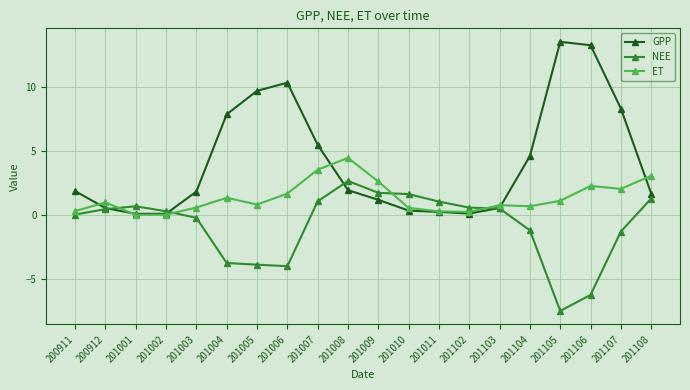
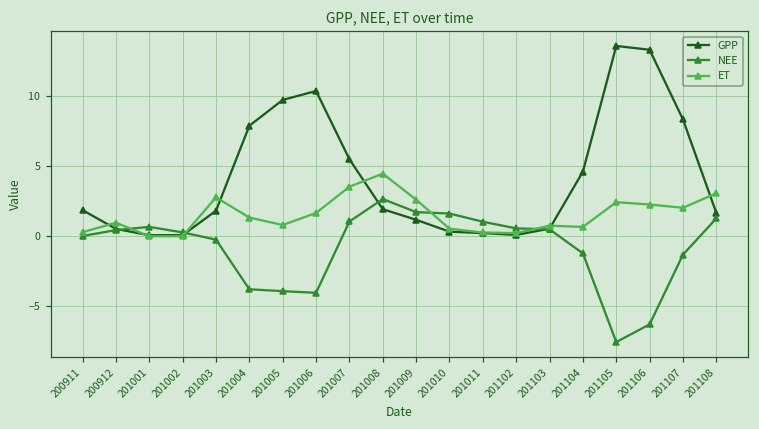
  {
    "ET": {
      "200911": 0.3,
      "200912": 1.0,
-     "201003": 0.6,
+     "201003": 2.8,
      "201004": 1.3,
      "201005": 0.8,
      "201006": 1.7,
      "201007": 3.5,
      "201008": 4.5,
      "201009": 2.6,
      "201010": 0.5,
      "201103": 0.8,
      "201104": 0.7,
-     "201105": 1.1,
+     "201105": 2.4,
      "201106": 2.3,
      "201107": 2.0,
      "201108": 3.1
    }
  }
